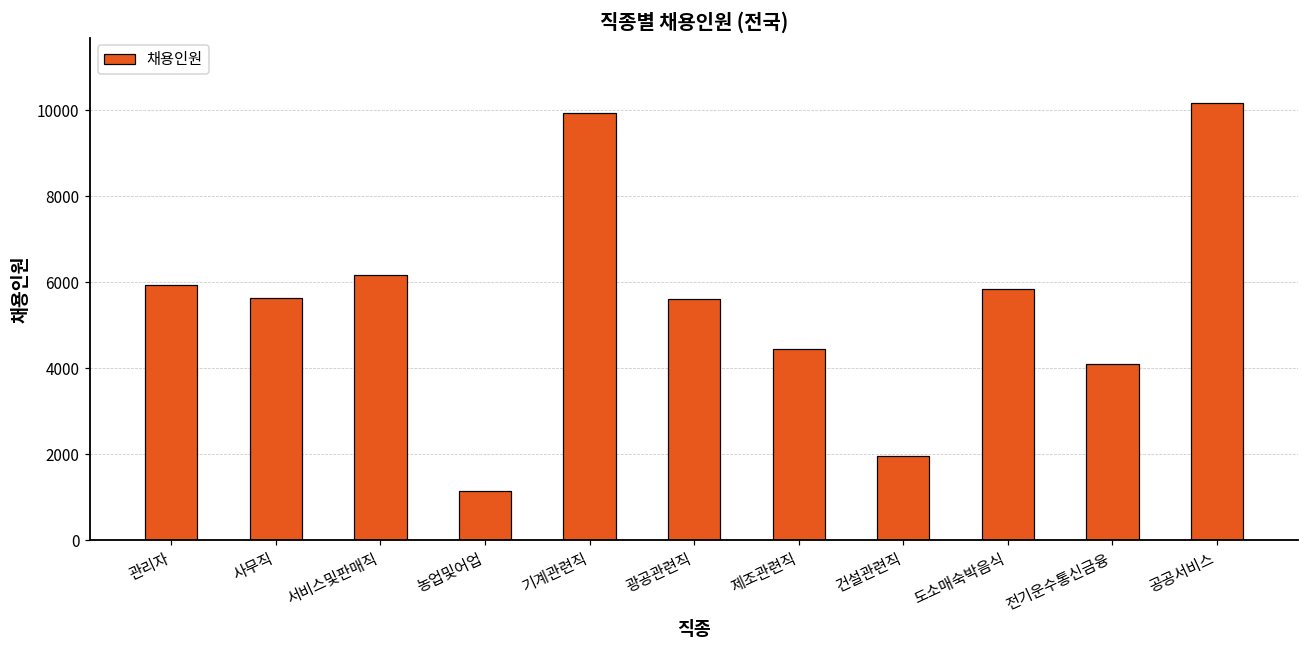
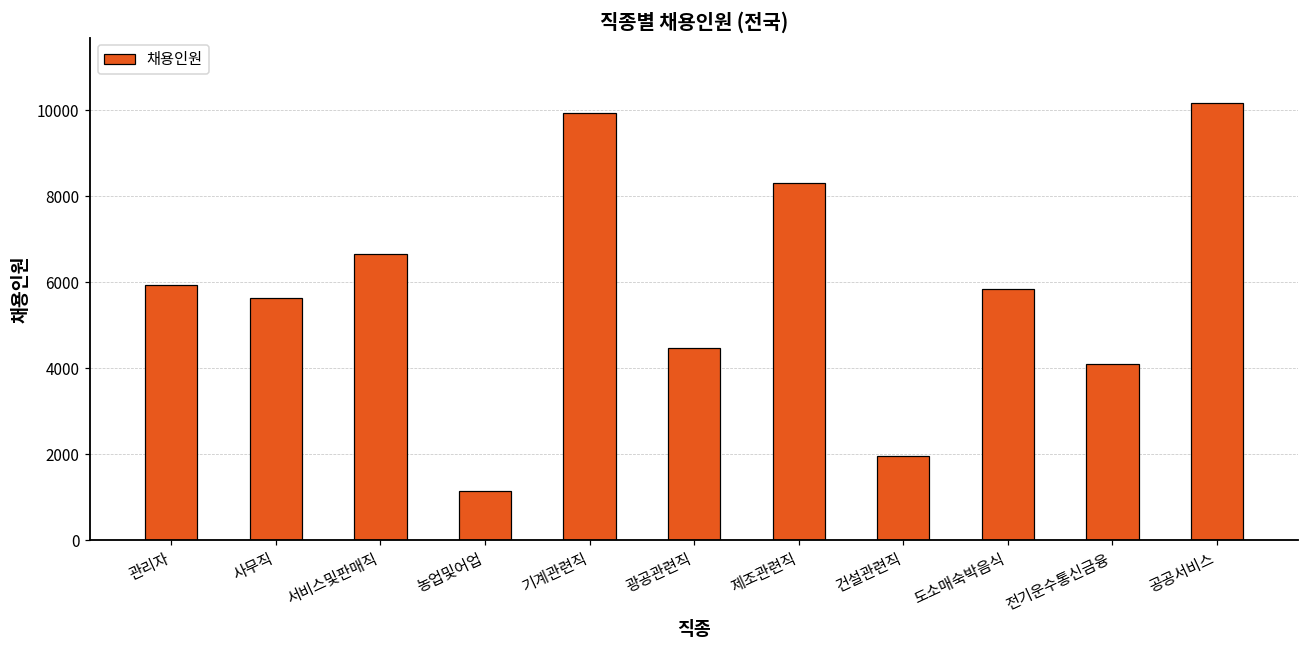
  {
    "관리자": 5900,
    "사무직": 5600,
-   "서비스및판매직": 6200,
+   "서비스및판매직": 6700,
    "농업및어업": 1100,
    "기계관련직": 9900,
-   "광공관련직": 5600,
-   "제조관련직": 4400,
+   "광공관련직": 4500,
+   "제조관련직": 8300,
    "건설관련직": 2000,
    "도소매숙박음식": 5800,
    "전기운수통신금융": 4100,
    "공공서비스": 10200
  }
